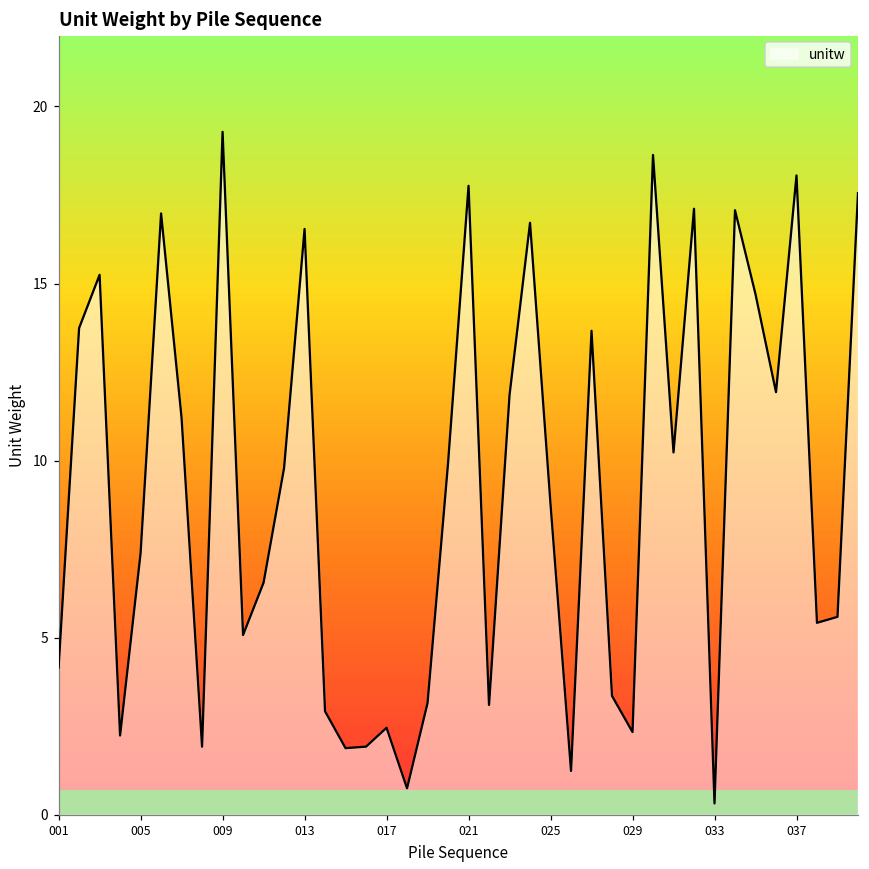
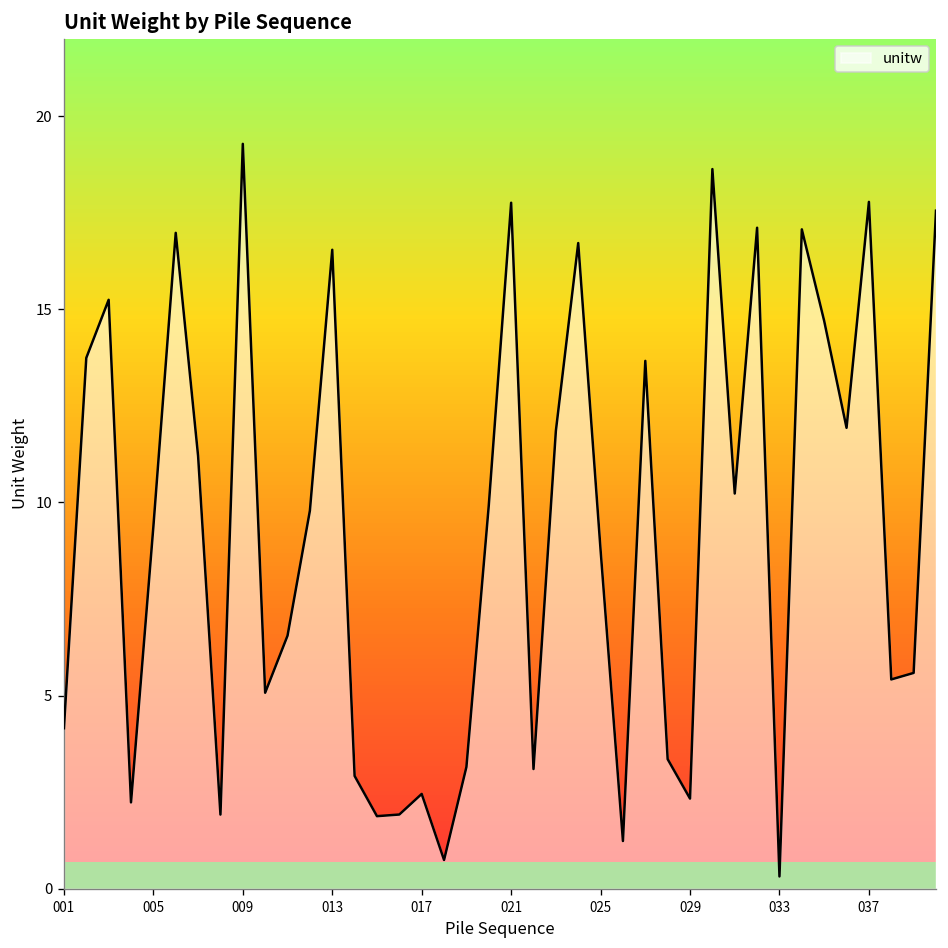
  {
    "001": 4.2,
-   "005": 7.4,
+   "005": 9.4,
    "009": 19.3,
    "013": 16.5,
    "017": 2.5,
    "021": 17.8,
    "025": 8.8,
    "029": 2.3,
    "033": 0.3,
-   "037": 18.1
+   "037": 17.8
  }
